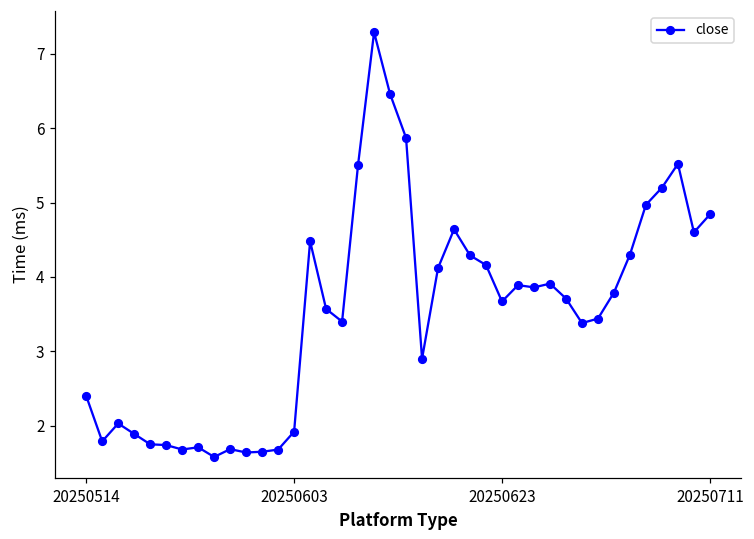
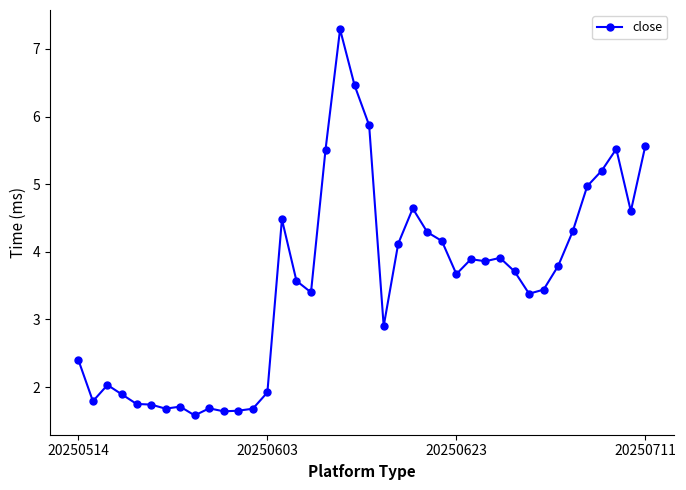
  {
    "20250514": 2.4,
    "20250603": 1.9,
    "20250623": 3.7,
-   "20250711": 4.8
+   "20250711": 5.6
  }
